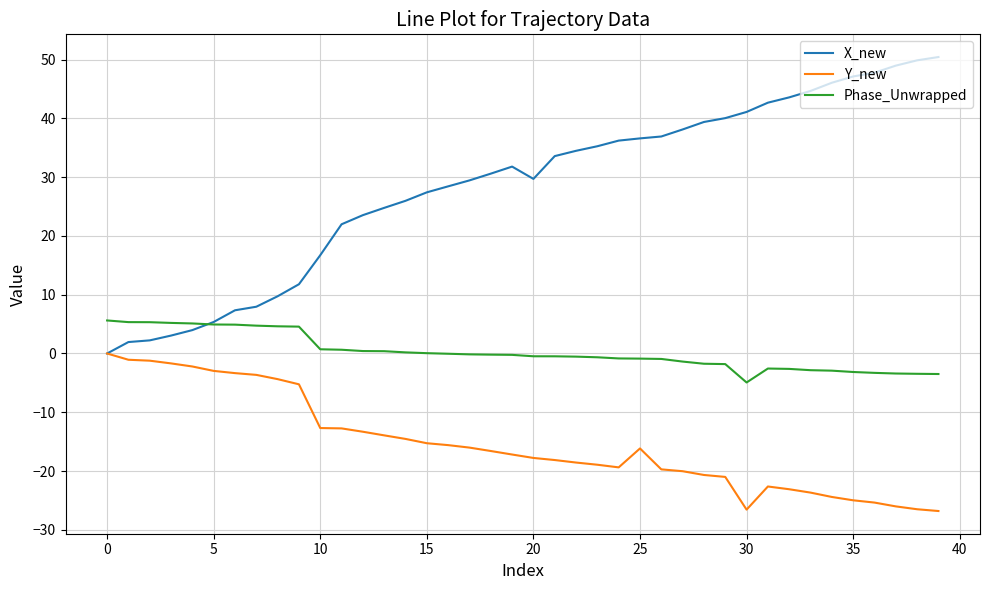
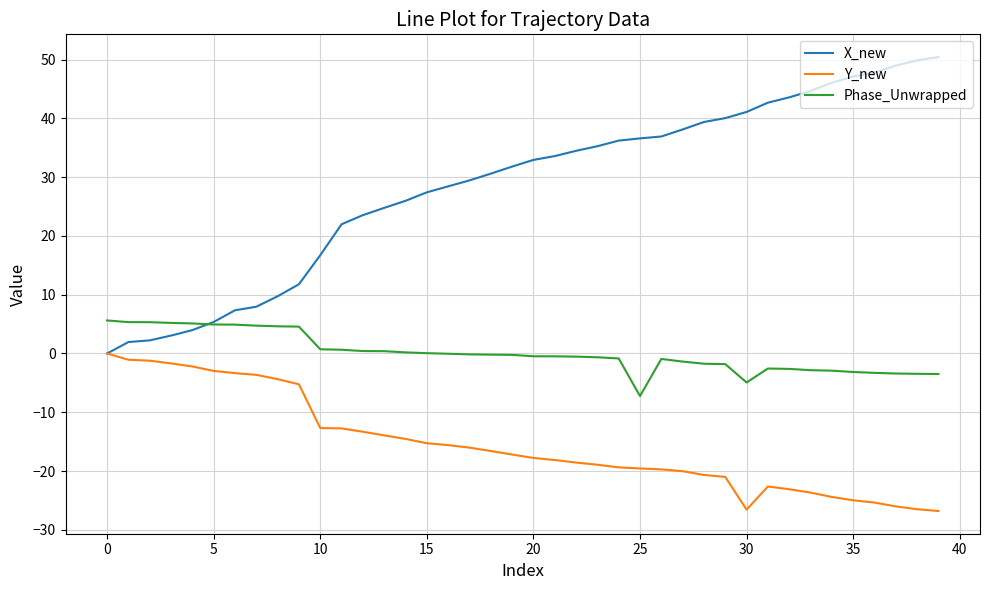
  {
    "X_new": {
      "10": 17,
      "15": 27,
-     "20": 30,
+     "20": 33,
      "25": 37,
      "30": 41
    },
    "Y_new": {
      "5": -3,
      "10": -13,
      "15": -15,
      "20": -18,
-     "25": -16,
+     "25": -20,
      "30": -27,
      "35": -25
    },
    "Phase_Unwrapped": {
      "0": 6,
      "10": 1,
      "15": 0,
      "20": 0,
-     "25": -1,
+     "25": -7,
      "30": -5,
      "35": -3
    }
  }
